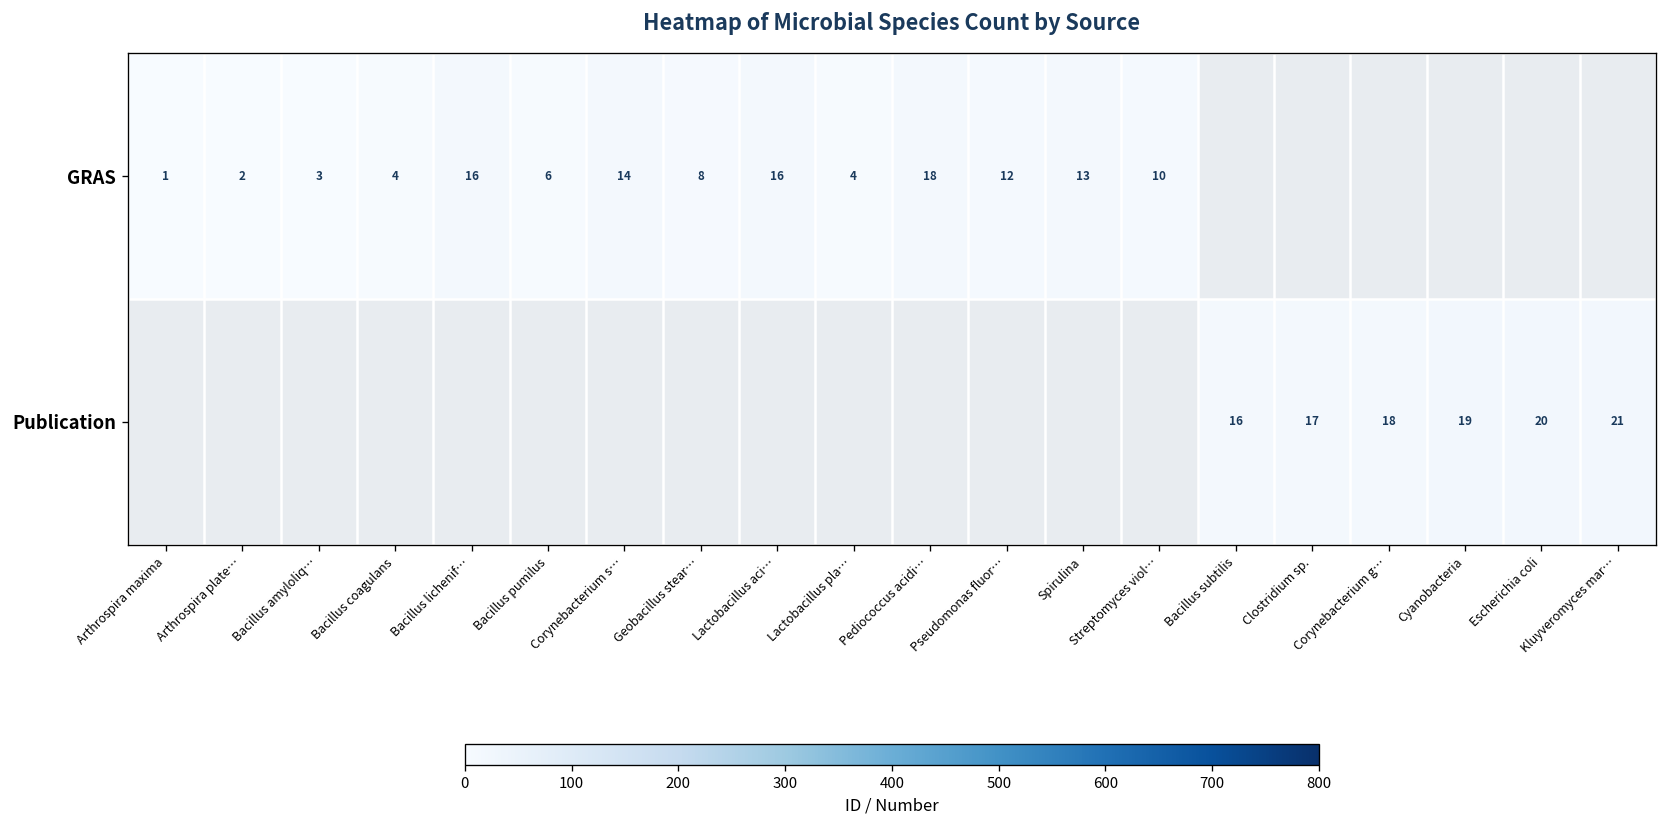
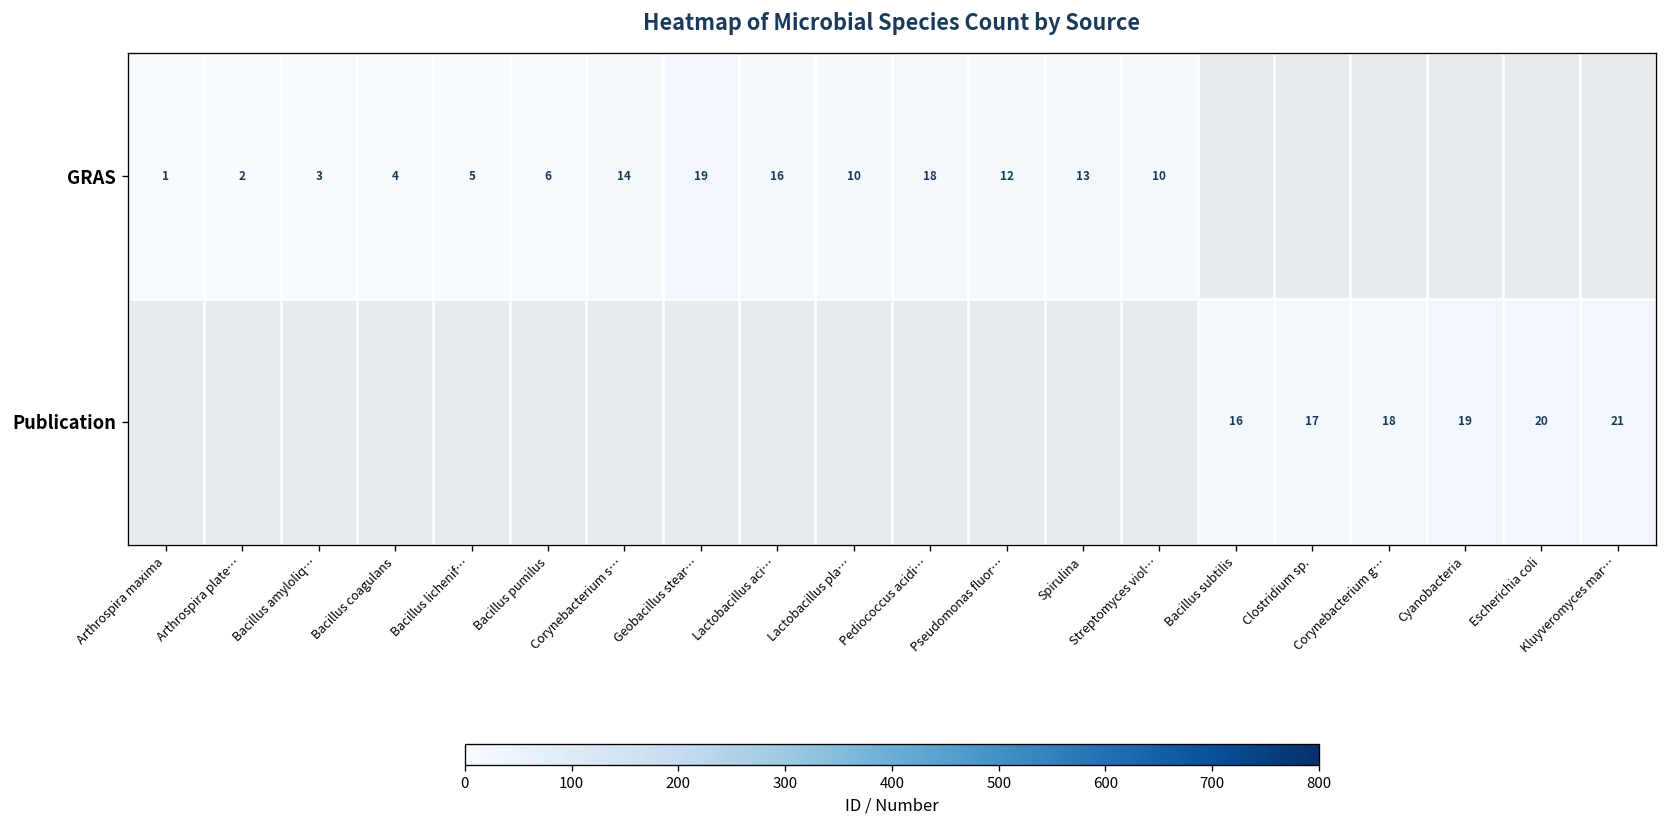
  {
    "GRAS": {
      "Arthrospira maxima": 1,
      "Arthrospira plate…": 2,
      "Bacillus amyloliq…": 3,
      "Bacillus coagulans": 4,
-     "Bacillus lichenif…": 16,
+     "Bacillus lichenif…": 5,
      "Bacillus pumilus": 6,
      "Corynebacterium s…": 14,
-     "Geobacillus stear…": 8,
+     "Geobacillus stear…": 19,
      "Lactobacillus aci…": 16,
-     "Lactobacillus pla…": 4,
+     "Lactobacillus pla…": 10,
      "Pediococcus acidi…": 18,
      "Pseudomonas fluor…": 12,
      "Spirulina": 13,
      "Streptomyces viol…": 10
    },
    "Publication": {
      "Bacillus subtilis": 16,
      "Clostridium sp.": 17,
      "Corynebacterium g…": 18,
      "Cyanobacteria": 19,
      "Escherichia coli": 20,
      "Kluyveromyces mar…": 21
    }
  }
